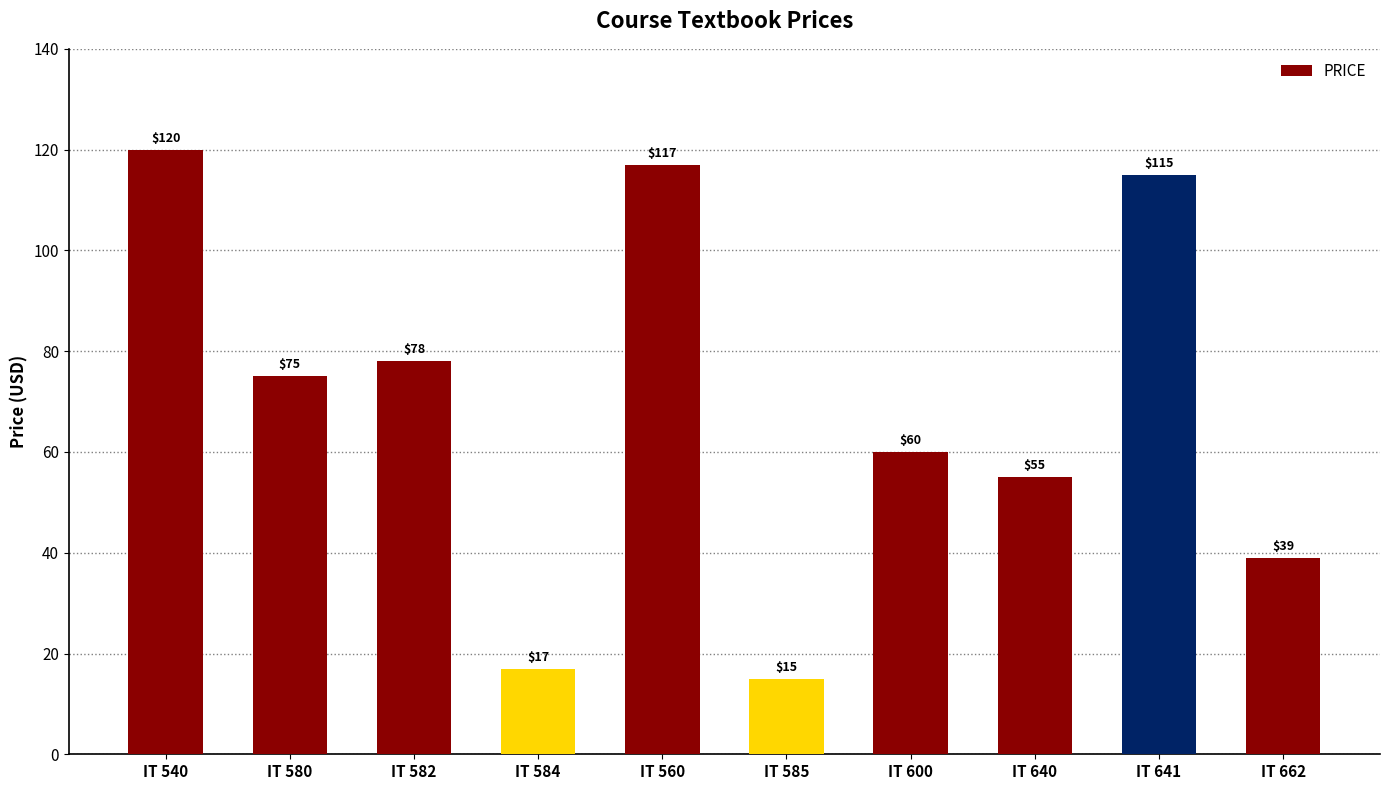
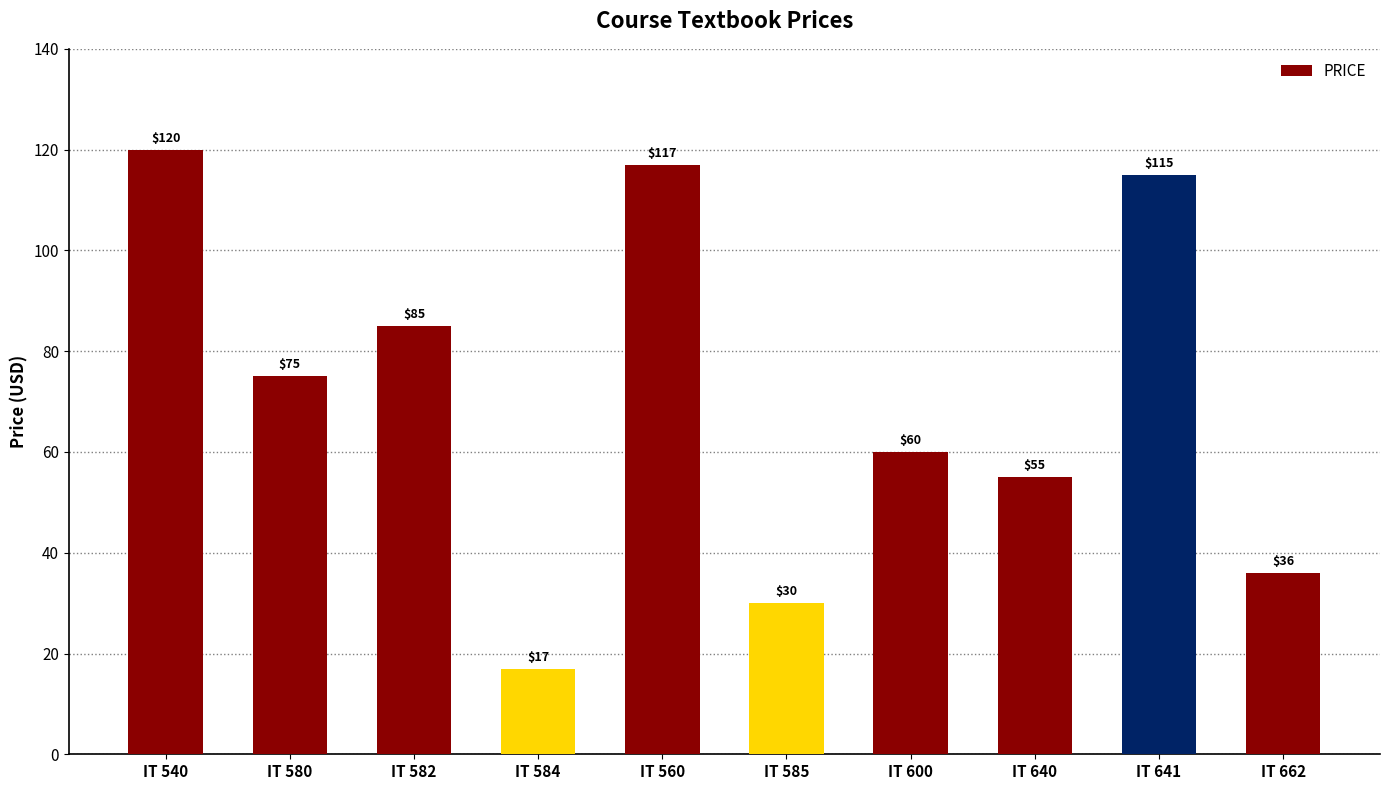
  {
    "IT 540": "$120",
    "IT 580": "$75",
-   "IT 582": "$78",
+   "IT 582": "$85",
    "IT 584": "$17",
    "IT 560": "$117",
-   "IT 585": "$15",
+   "IT 585": "$30",
    "IT 600": "$60",
    "IT 640": "$55",
    "IT 641": "$115",
-   "IT 662": "$39"
+   "IT 662": "$36"
  }
